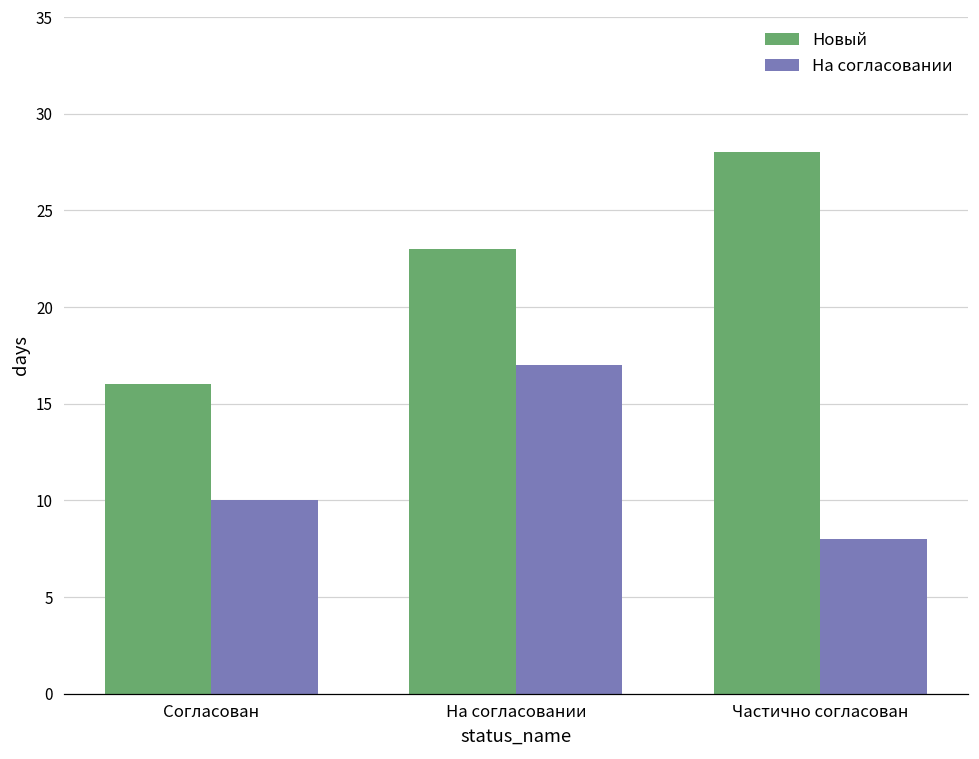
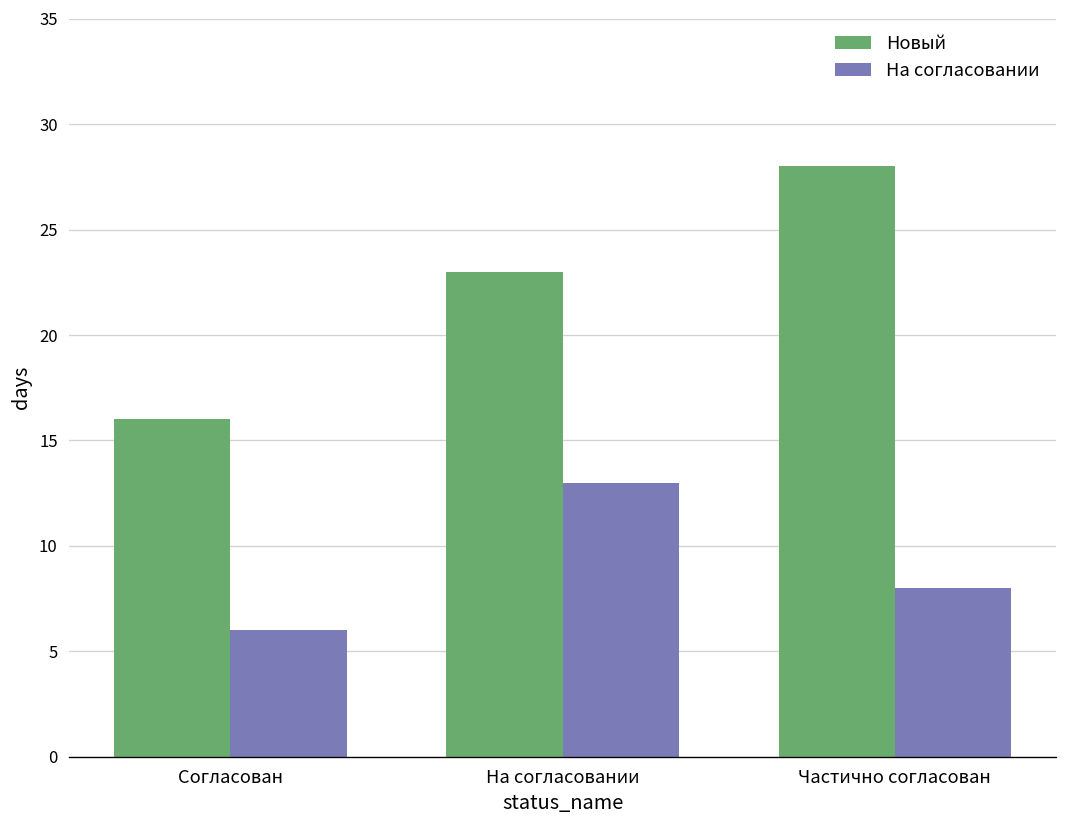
  {
    "Новый": {
      "Согласован": 16,
      "На согласовании": 23,
      "Частично согласован": 28
    },
    "На согласовании": {
-     "Согласован": 10,
-     "На согласовании": 17,
+     "Согласован": 6,
+     "На согласовании": 13,
      "Частично согласован": 8
    }
  }
